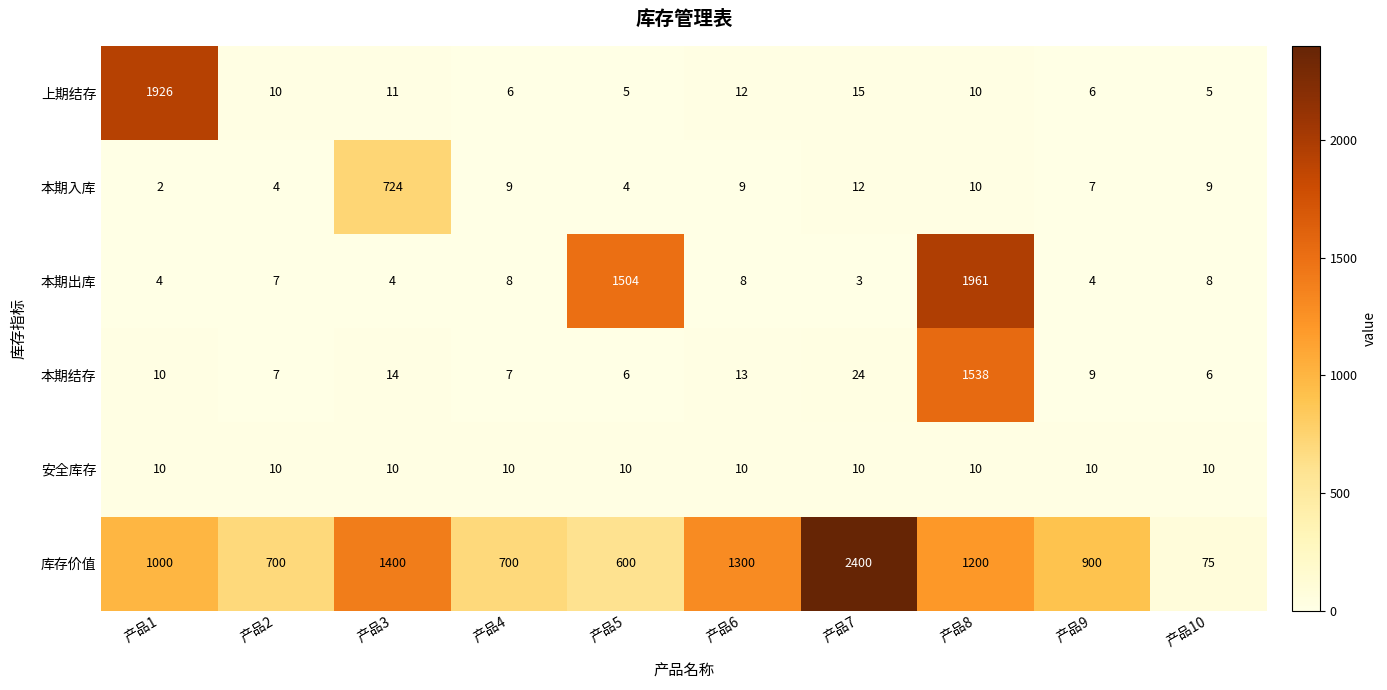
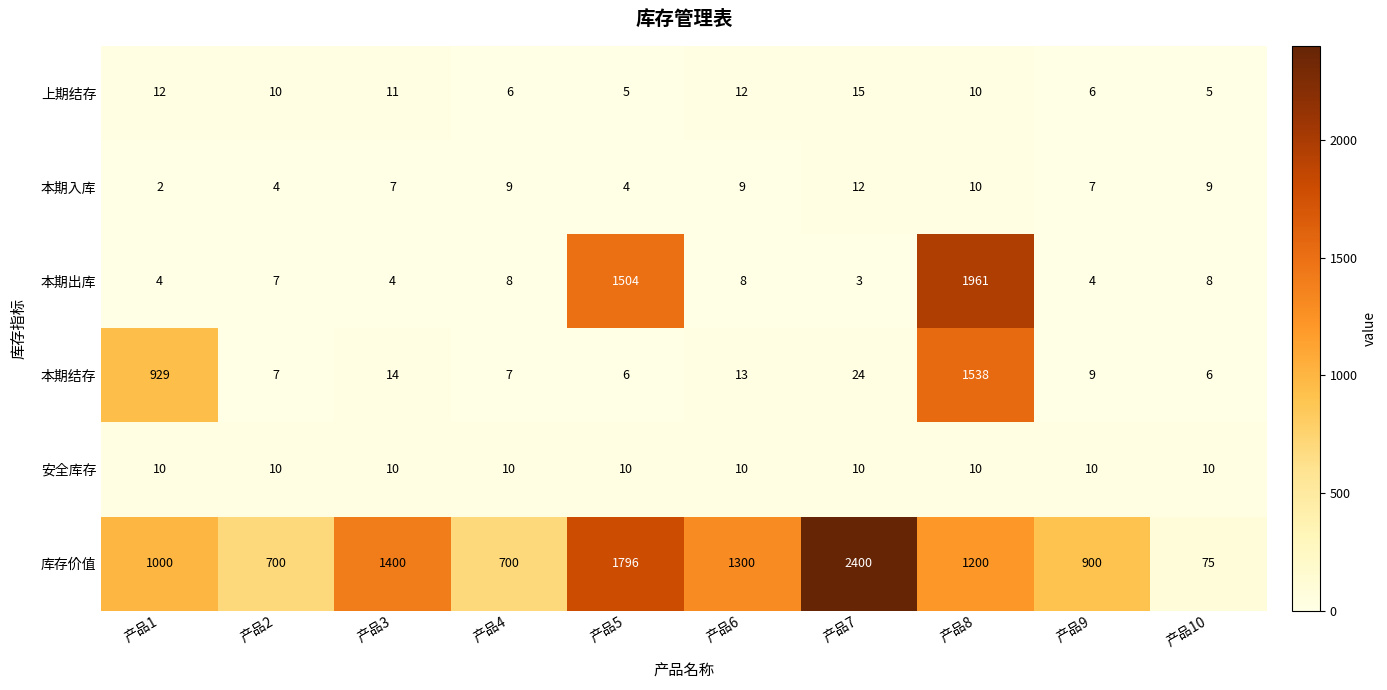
  {
    "上期结存": {
-     "产品1": 1926,
+     "产品1": 12,
      "产品2": 10,
      "产品3": 11,
      "产品4": 6,
      "产品5": 5,
      "产品6": 12,
      "产品7": 15,
      "产品8": 10,
      "产品9": 6,
      "产品10": 5
    },
    "本期入库": {
      "产品1": 2,
      "产品2": 4,
-     "产品3": 724,
+     "产品3": 7,
      "产品4": 9,
      "产品5": 4,
      "产品6": 9,
      "产品7": 12,
      "产品8": 10,
      "产品9": 7,
      "产品10": 9
    },
    "本期出库": {
      "产品1": 4,
      "产品2": 7,
      "产品3": 4,
      "产品4": 8,
      "产品5": 1504,
      "产品6": 8,
      "产品7": 3,
      "产品8": 1961,
      "产品9": 4,
      "产品10": 8
    },
    "本期结存": {
-     "产品1": 10,
+     "产品1": 929,
      "产品2": 7,
      "产品3": 14,
      "产品4": 7,
      "产品5": 6,
      "产品6": 13,
      "产品7": 24,
      "产品8": 1538,
      "产品9": 9,
      "产品10": 6
    },
    "安全库存": {
      "产品1": 10,
      "产品2": 10,
      "产品3": 10,
      "产品4": 10,
      "产品5": 10,
      "产品6": 10,
      "产品7": 10,
      "产品8": 10,
      "产品9": 10,
      "产品10": 10
    },
    "库存价值": {
      "产品1": 1000,
      "产品2": 700,
      "产品3": 1400,
      "产品4": 700,
-     "产品5": 600,
+     "产品5": 1796,
      "产品6": 1300,
      "产品7": 2400,
      "产品8": 1200,
      "产品9": 900,
      "产品10": 75
    }
  }
